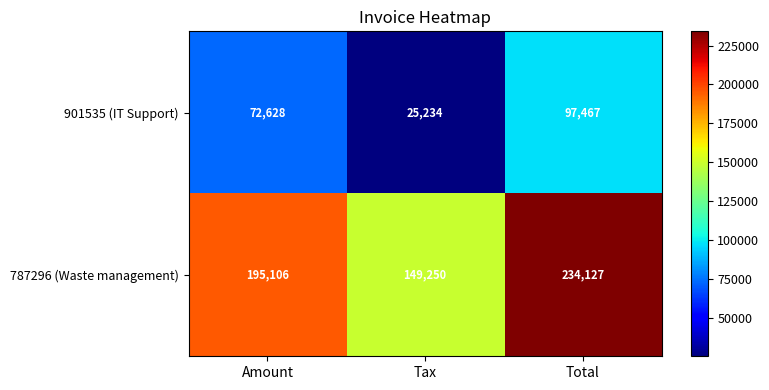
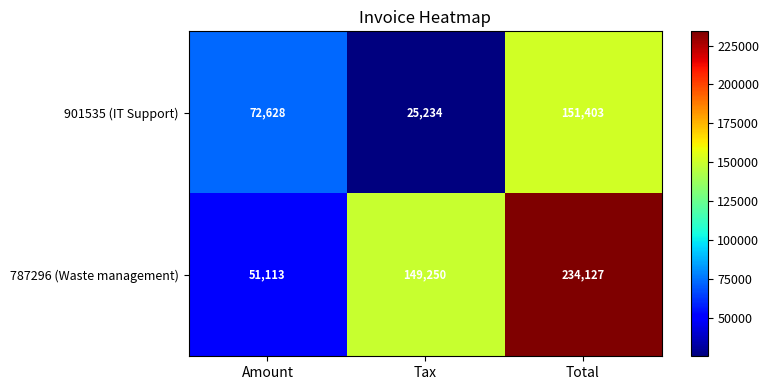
  {
    "901535 (IT Support)": {
      "Amount": "72,628",
      "Tax": "25,234",
-     "Total": "97,467"
+     "Total": "151,403"
    },
    "787296 (Waste management)": {
-     "Amount": "195,106",
+     "Amount": "51,113",
      "Tax": "149,250",
      "Total": "234,127"
    }
  }
